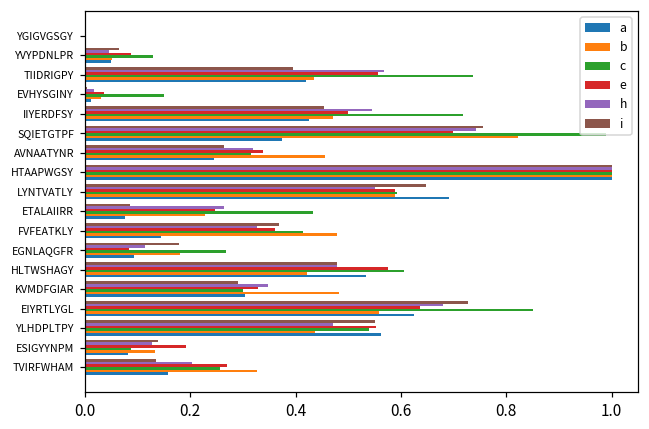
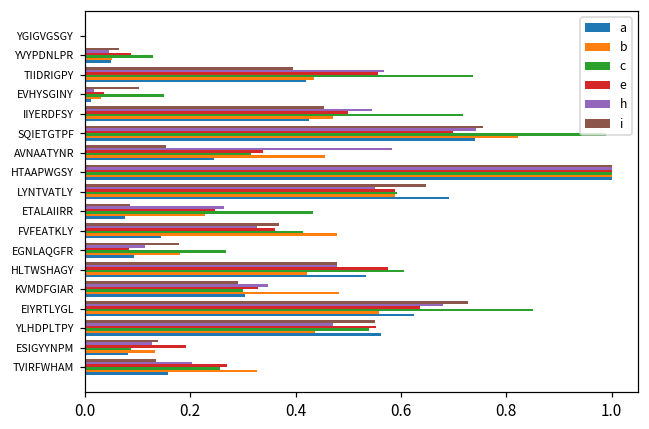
  {
    "a": {
      "YGIGVGSGY": 0.00,
      "YVYPDNLPR": 0.05,
      "TIIDRIGPY": 0.42,
      "EVHYSGINY": 0.01,
      "IIYERDFSY": 0.43,
-     "SQIETGTPF": 0.38,
+     "SQIETGTPF": 0.74,
      "AVNAATYNR": 0.25,
      "HTAAPWGSY": 1.00,
      "LYNTVATLY": 0.69,
      "ETALAIIRR": 0.08,
      "FVFEATKLY": 0.14,
      "EGNLAQGFR": 0.09,
      "HLTWSHAGY": 0.53,
      "KVMDFGIAR": 0.30,
      "EIYRTLYGL": 0.62,
      "YLHDPLTPY": 0.56,
      "ESIGYYNPM": 0.08,
      "TVIRFWHAM": 0.16
    },
    "b": {
      "YGIGVGSGY": 0.00,
      "YVYPDNLPR": 0.05,
      "TIIDRIGPY": 0.44,
      "EVHYSGINY": 0.03,
      "IIYERDFSY": 0.47,
      "SQIETGTPF": 0.82,
      "AVNAATYNR": 0.46,
      "HTAAPWGSY": 1.00,
      "LYNTVATLY": 0.59,
      "ETALAIIRR": 0.23,
      "FVFEATKLY": 0.48,
      "EGNLAQGFR": 0.18,
      "HLTWSHAGY": 0.42,
      "KVMDFGIAR": 0.48,
      "EIYRTLYGL": 0.56,
      "YLHDPLTPY": 0.44,
      "ESIGYYNPM": 0.13,
      "TVIRFWHAM": 0.33
    },
    "c": {
      "YGIGVGSGY": 0.00,
      "YVYPDNLPR": 0.13,
      "TIIDRIGPY": 0.74,
      "EVHYSGINY": 0.15,
      "IIYERDFSY": 0.72,
      "SQIETGTPF": 0.99,
      "AVNAATYNR": 0.32,
      "HTAAPWGSY": 1.00,
      "LYNTVATLY": 0.59,
      "ETALAIIRR": 0.43,
      "FVFEATKLY": 0.41,
      "EGNLAQGFR": 0.27,
      "HLTWSHAGY": 0.61,
      "KVMDFGIAR": 0.30,
      "EIYRTLYGL": 0.85,
      "YLHDPLTPY": 0.54,
      "ESIGYYNPM": 0.09,
      "TVIRFWHAM": 0.26
    },
    "e": {
      "YGIGVGSGY": 0.00,
      "YVYPDNLPR": 0.09,
      "TIIDRIGPY": 0.56,
      "EVHYSGINY": 0.04,
      "IIYERDFSY": 0.50,
      "SQIETGTPF": 0.70,
      "AVNAATYNR": 0.34,
      "HTAAPWGSY": 1.00,
      "LYNTVATLY": 0.59,
      "ETALAIIRR": 0.25,
      "FVFEATKLY": 0.36,
      "EGNLAQGFR": 0.08,
      "HLTWSHAGY": 0.58,
      "KVMDFGIAR": 0.33,
      "EIYRTLYGL": 0.64,
      "YLHDPLTPY": 0.55,
      "ESIGYYNPM": 0.19,
      "TVIRFWHAM": 0.27
    },
    "h": {
      "YGIGVGSGY": 0.00,
      "YVYPDNLPR": 0.05,
      "TIIDRIGPY": 0.57,
      "EVHYSGINY": 0.02,
      "IIYERDFSY": 0.55,
      "SQIETGTPF": 0.74,
-     "AVNAATYNR": 0.32,
+     "AVNAATYNR": 0.58,
      "HTAAPWGSY": 1.00,
      "LYNTVATLY": 0.55,
      "ETALAIIRR": 0.27,
      "FVFEATKLY": 0.33,
      "EGNLAQGFR": 0.12,
      "HLTWSHAGY": 0.48,
      "KVMDFGIAR": 0.35,
      "EIYRTLYGL": 0.68,
      "YLHDPLTPY": 0.47,
      "ESIGYYNPM": 0.13,
      "TVIRFWHAM": 0.20
    },
    "i": {
      "YGIGVGSGY": 0.00,
      "YVYPDNLPR": 0.07,
      "TIIDRIGPY": 0.40,
-     "EVHYSGINY": 0.00,
+     "EVHYSGINY": 0.10,
      "IIYERDFSY": 0.45,
      "SQIETGTPF": 0.76,
-     "AVNAATYNR": 0.27,
+     "AVNAATYNR": 0.16,
      "HTAAPWGSY": 1.00,
      "LYNTVATLY": 0.65,
      "ETALAIIRR": 0.09,
      "FVFEATKLY": 0.37,
      "EGNLAQGFR": 0.18,
      "HLTWSHAGY": 0.48,
      "KVMDFGIAR": 0.29,
      "EIYRTLYGL": 0.73,
      "YLHDPLTPY": 0.55,
      "ESIGYYNPM": 0.14,
      "TVIRFWHAM": 0.14
    }
  }
